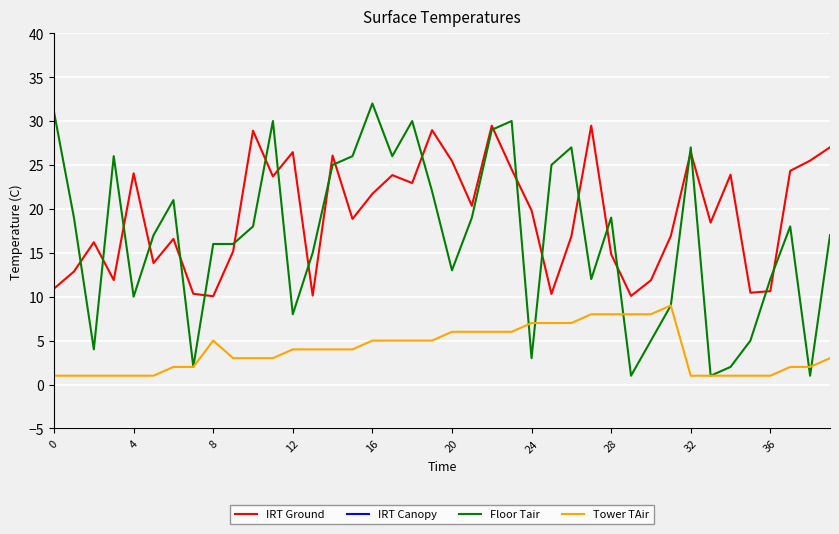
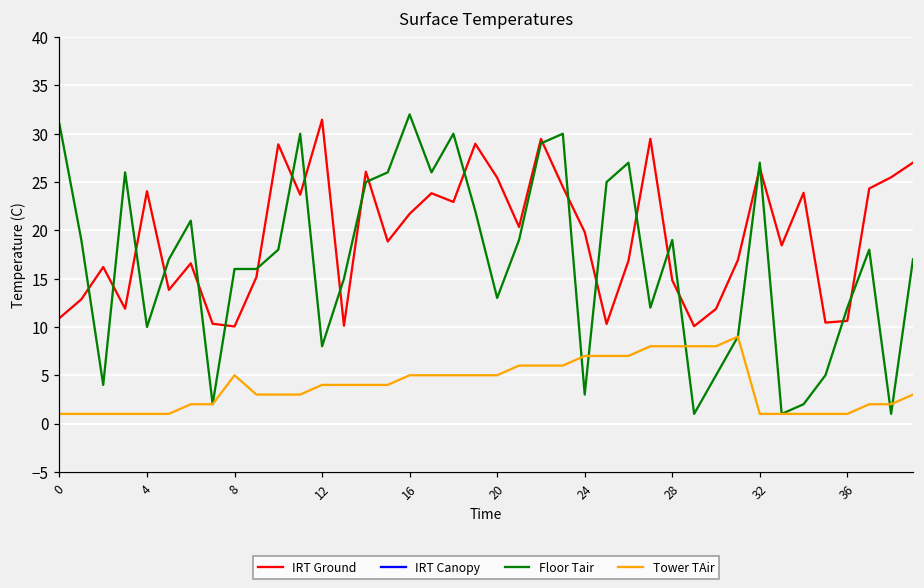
  {
    "IRT Ground": {
      "0": 11,
      "4": 24,
      "8": 10,
-     "12": 26,
+     "12": 31,
      "16": 22,
      "20": 25,
      "24": 20,
      "28": 15,
      "32": 26,
      "36": 11
    },
    "Floor Tair": {
      "0": 31,
      "4": 10,
      "8": 16,
      "12": 8,
      "16": 32,
      "20": 13,
      "24": 3,
      "28": 19,
      "32": 27,
      "36": 12
    },
    "Tower TAir": {
      "0": 1,
      "4": 1,
      "8": 5,
      "12": 4,
      "16": 5,
-     "20": 6,
+     "20": 5,
      "24": 7,
      "28": 8,
      "32": 1,
      "36": 1
    }
  }
